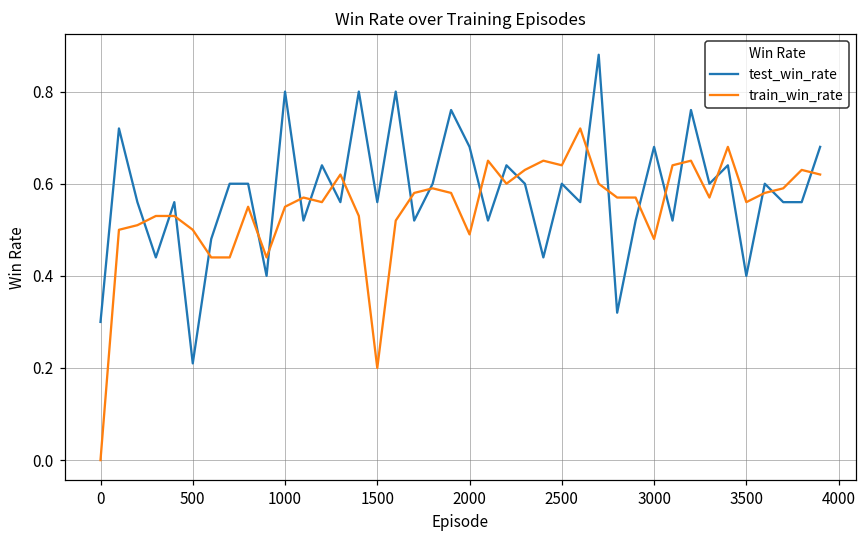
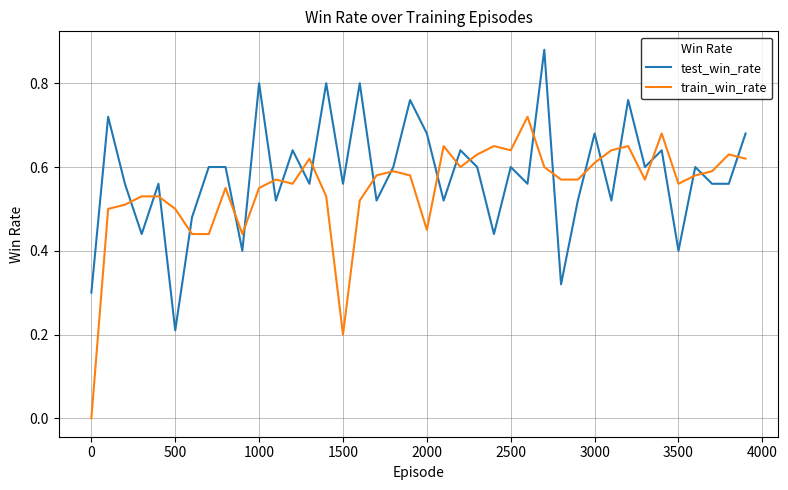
  {
    "test_win_rate": {
      "0": 0.30,
      "500": 0.21,
      "1000": 0.80,
      "1500": 0.56,
      "2000": 0.68,
      "2500": 0.60,
      "3000": 0.68,
      "3500": 0.40
    },
    "train_win_rate": {
      "0": 0.00,
      "500": 0.50,
      "1000": 0.55,
      "1500": 0.20,
-     "2000": 0.49,
+     "2000": 0.45,
      "2500": 0.64,
-     "3000": 0.48,
+     "3000": 0.61,
      "3500": 0.56
    }
  }
